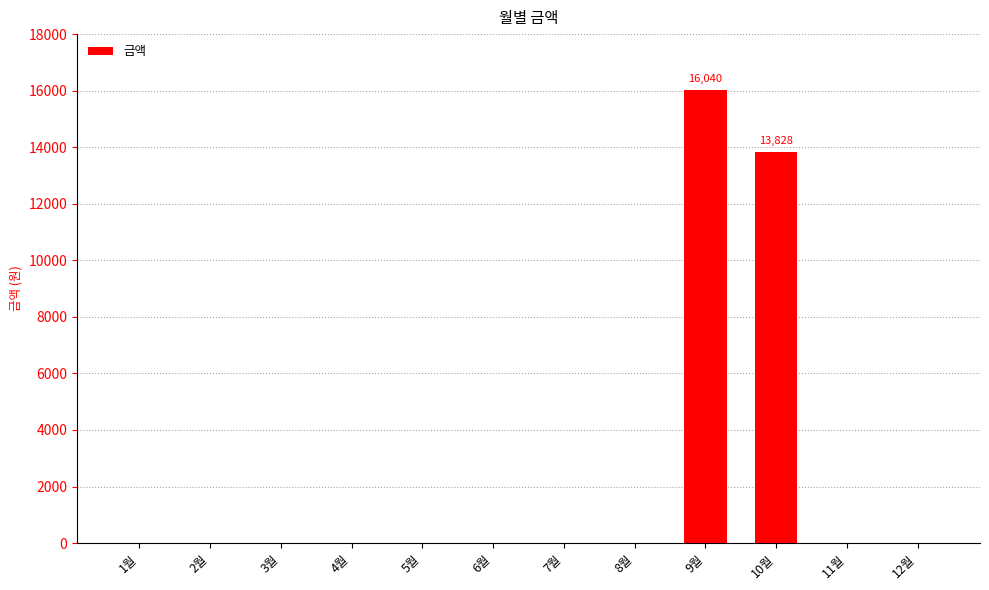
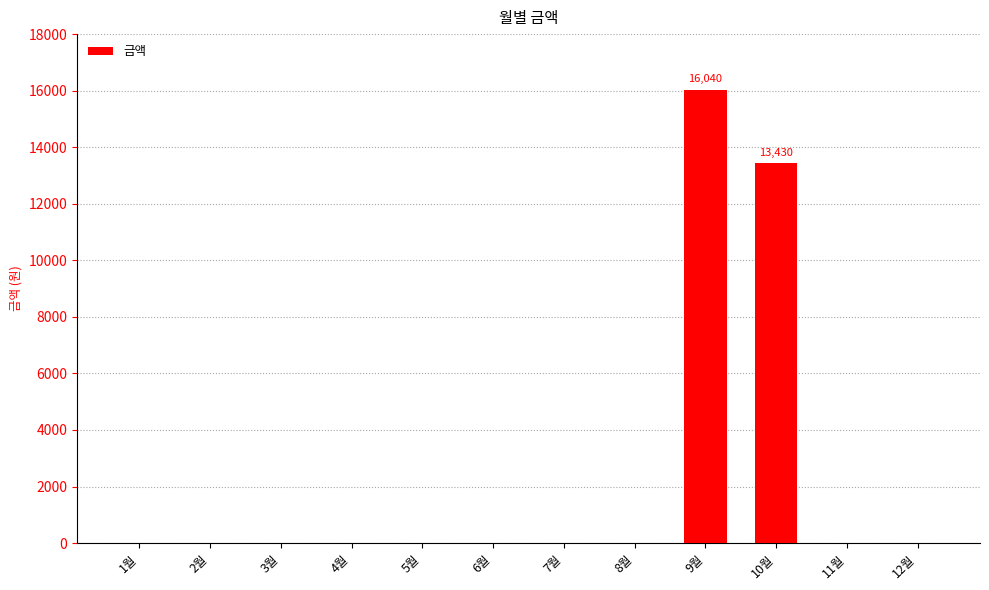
  {
    "9월": "16,040",
-   "10월": "13,828"
+   "10월": "13,430"
  }
